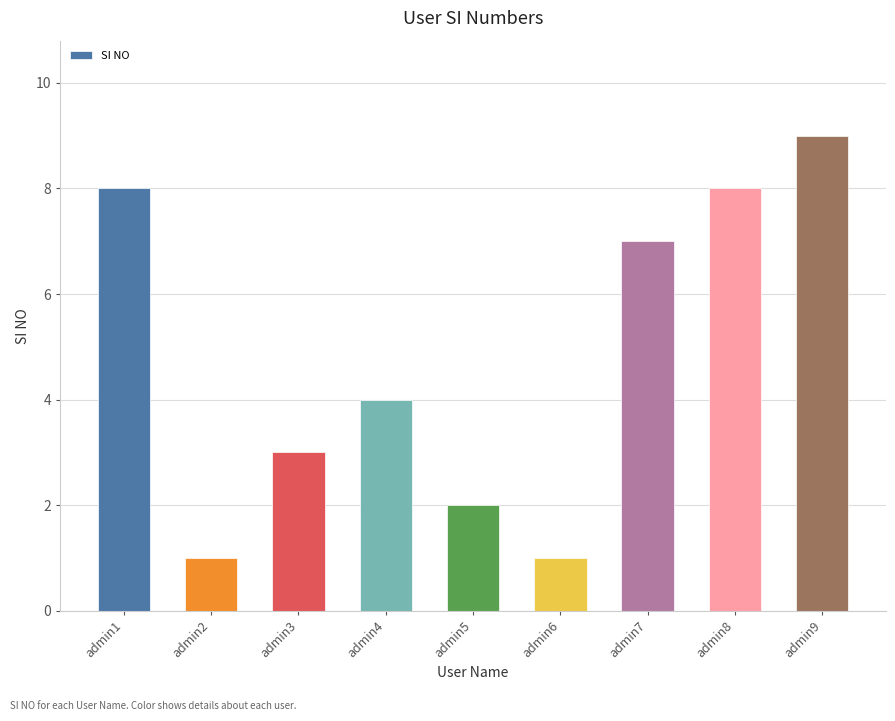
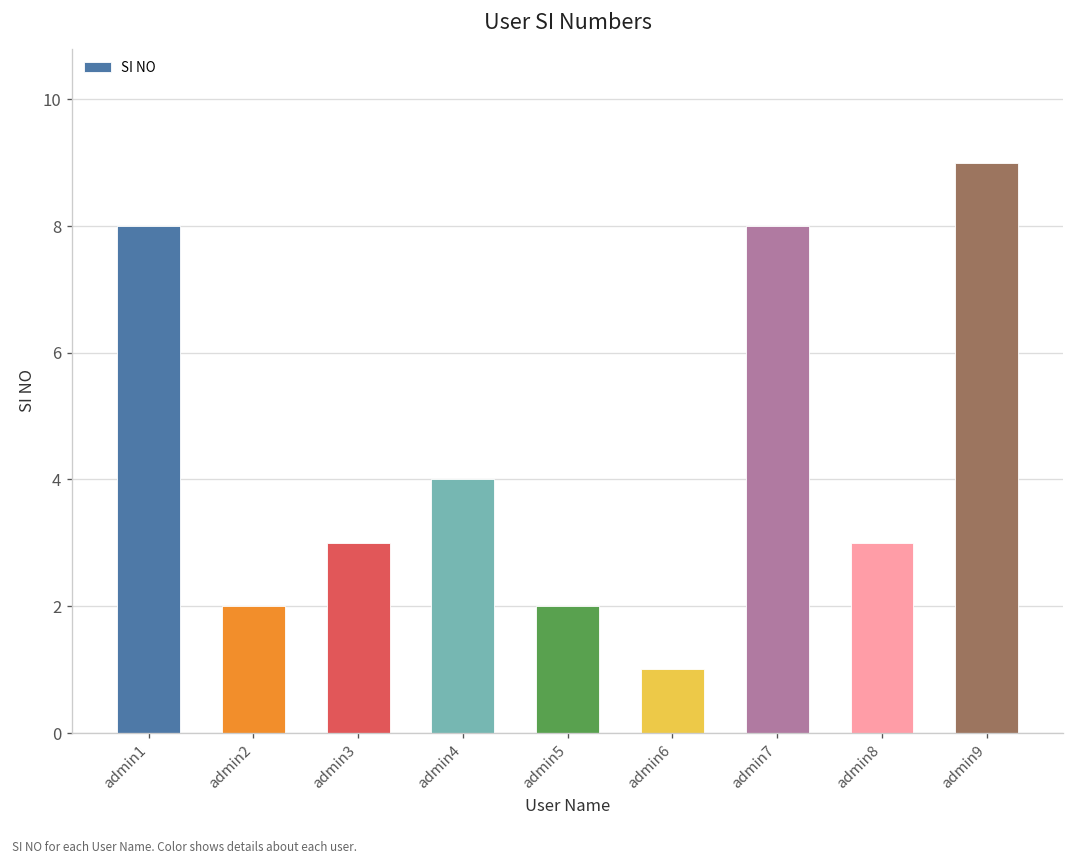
  {
    "admin1": 8,
-   "admin2": 1,
+   "admin2": 2,
    "admin3": 3,
    "admin4": 4,
    "admin5": 2,
    "admin6": 1,
-   "admin7": 7,
-   "admin8": 8,
+   "admin7": 8,
+   "admin8": 3,
    "admin9": 9
  }
